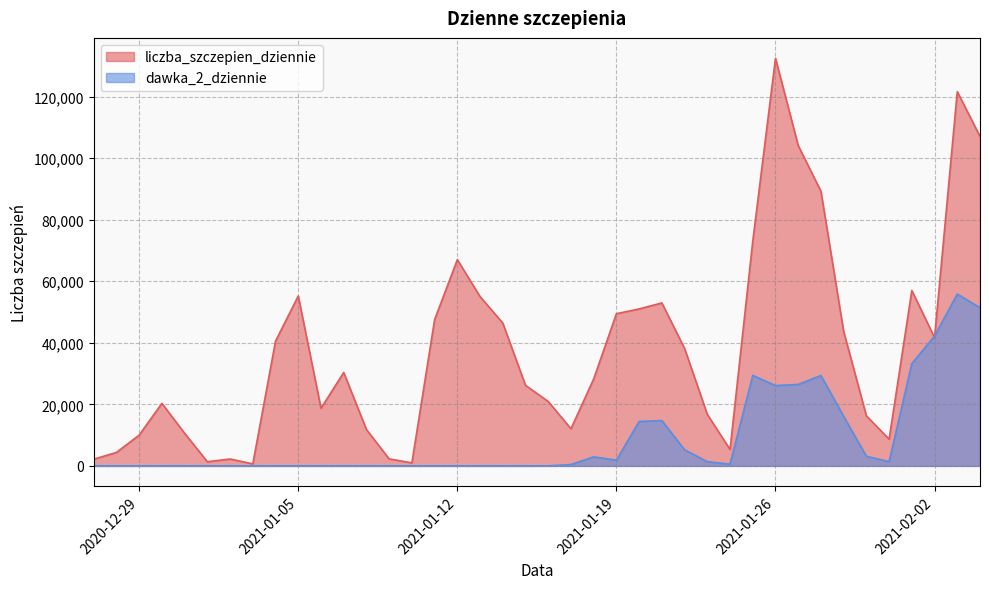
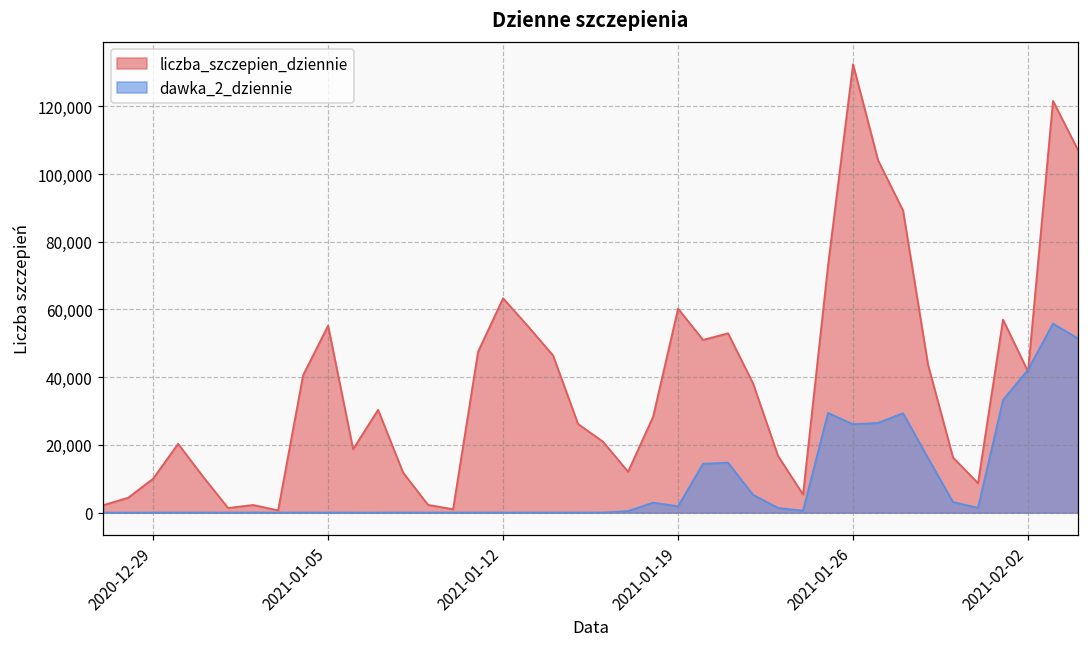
  {
    "liczba_szczepien_dziennie": {
      "2020-12-29": "10,000",
      "2021-01-05": "55,000",
-     "2021-01-12": "67,000",
-     "2021-01-19": "49,000",
+     "2021-01-12": "63,000",
+     "2021-01-19": "60,000",
      "2021-01-26": "132,000"
    },
    "dawka_2_dziennie": {
      "2020-12-29": "0",
      "2021-01-05": "0",
      "2021-01-12": "0",
      "2021-01-19": "2,000",
      "2021-01-26": "26,000"
    }
  }
